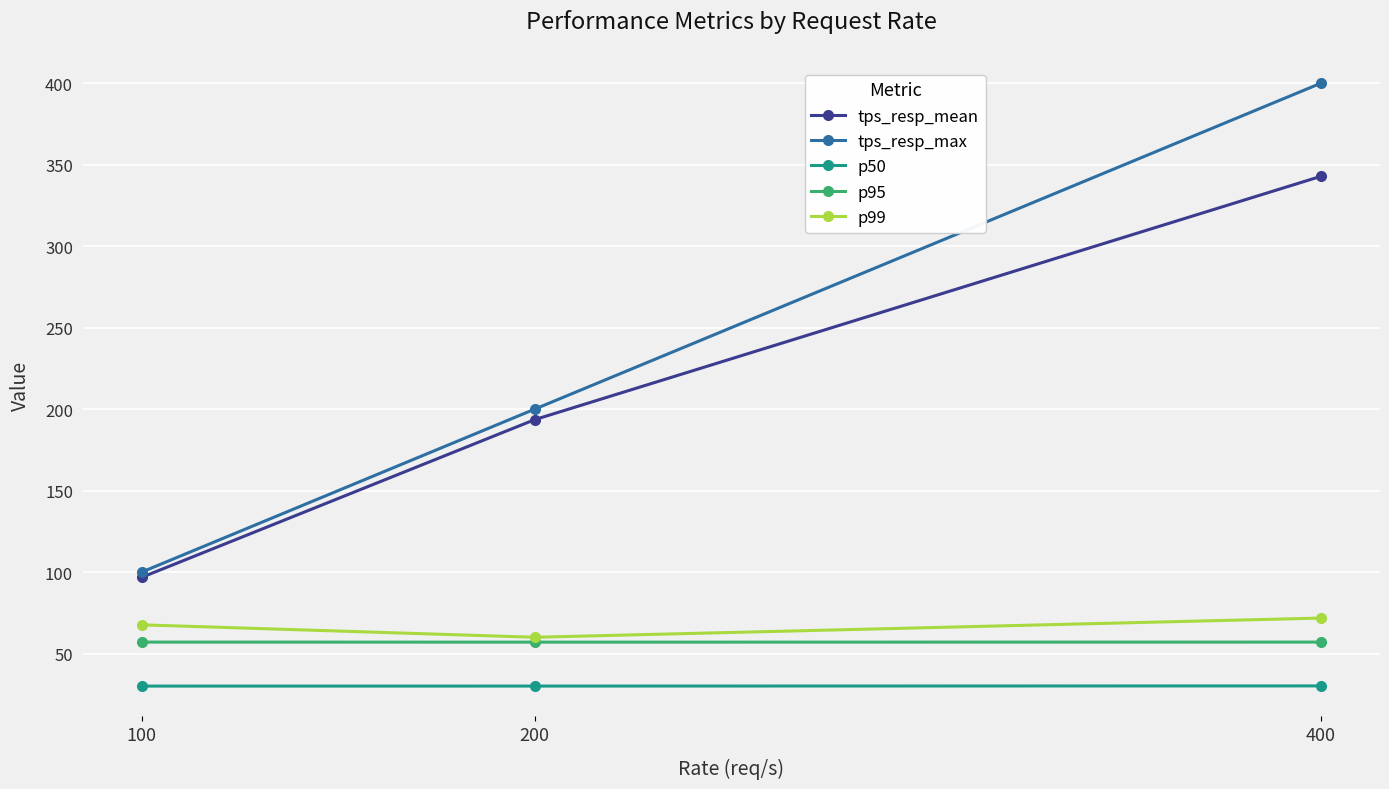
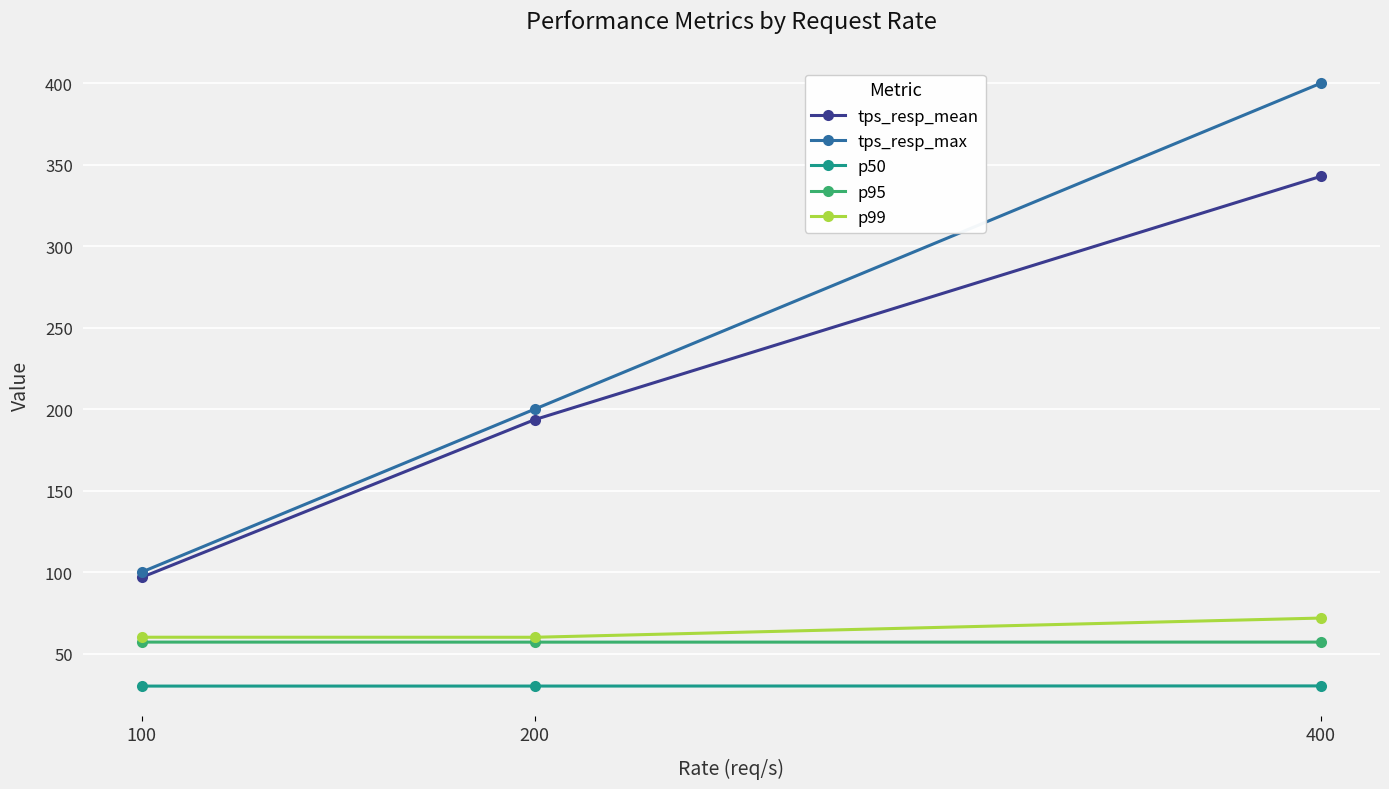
  {
    "p99": {
-     "100": 68,
+     "100": 60,
      "200": 60,
      "400": 72
    }
  }
